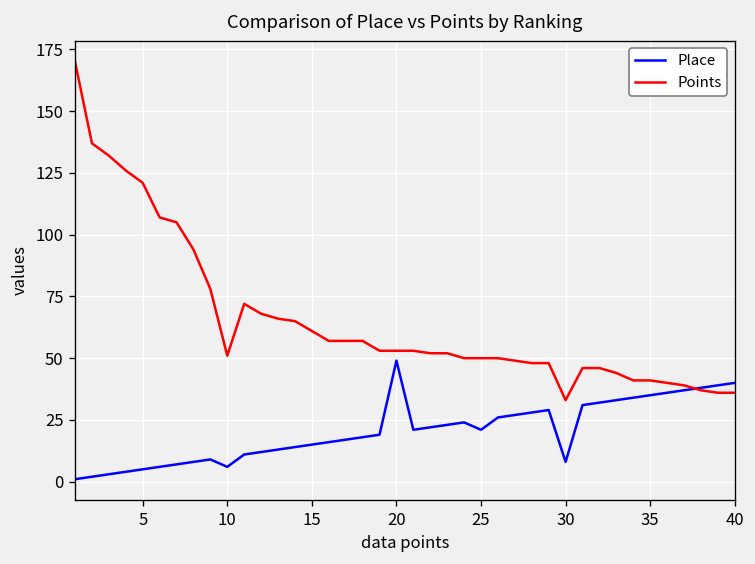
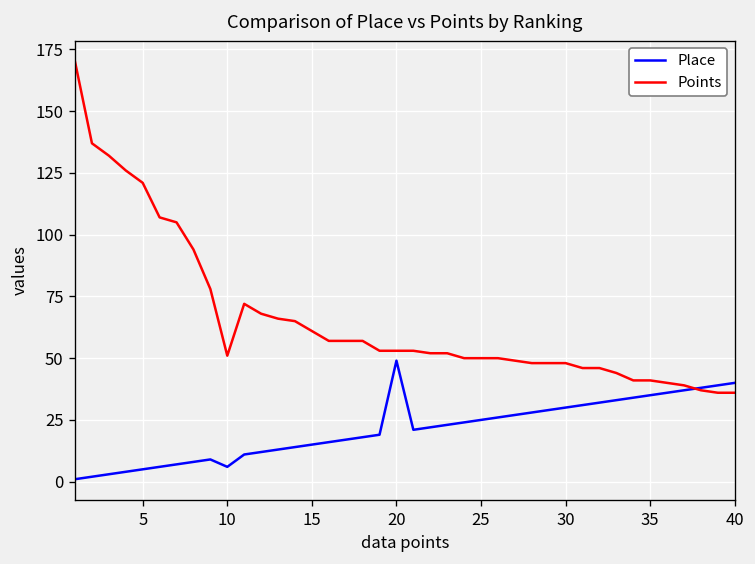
  {
    "Place": {
      "5": 5,
      "10": 6,
      "15": 15,
      "20": 49,
-     "25": 21,
-     "30": 8,
+     "25": 25,
+     "30": 30,
      "35": 35,
      "40": 40
    },
    "Points": {
      "5": 121,
      "10": 51,
      "15": 61,
      "20": 53,
      "25": 50,
-     "30": 33,
+     "30": 48,
      "35": 41,
      "40": 36
    }
  }
